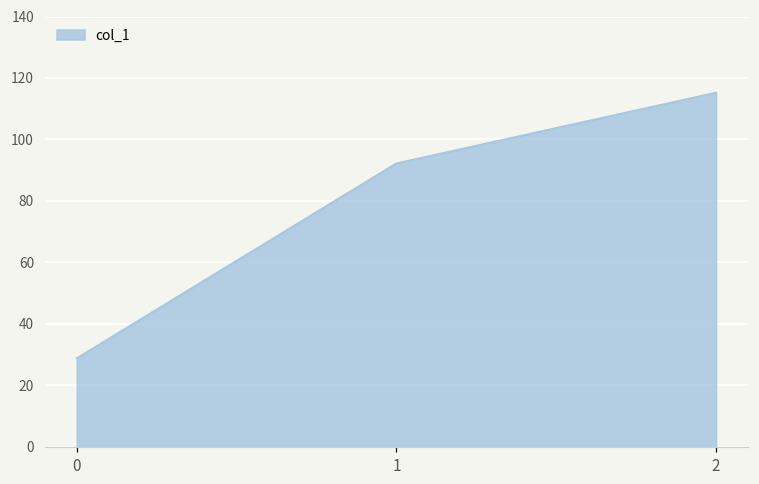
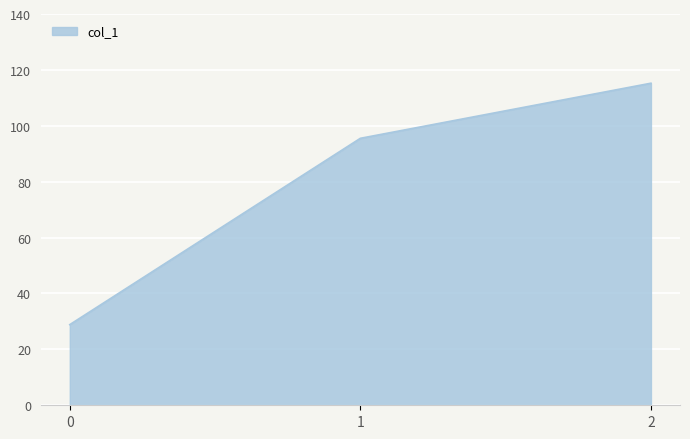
  {
    "0": 29,
-   "1": 92,
+   "1": 96,
    "2": 115
  }
